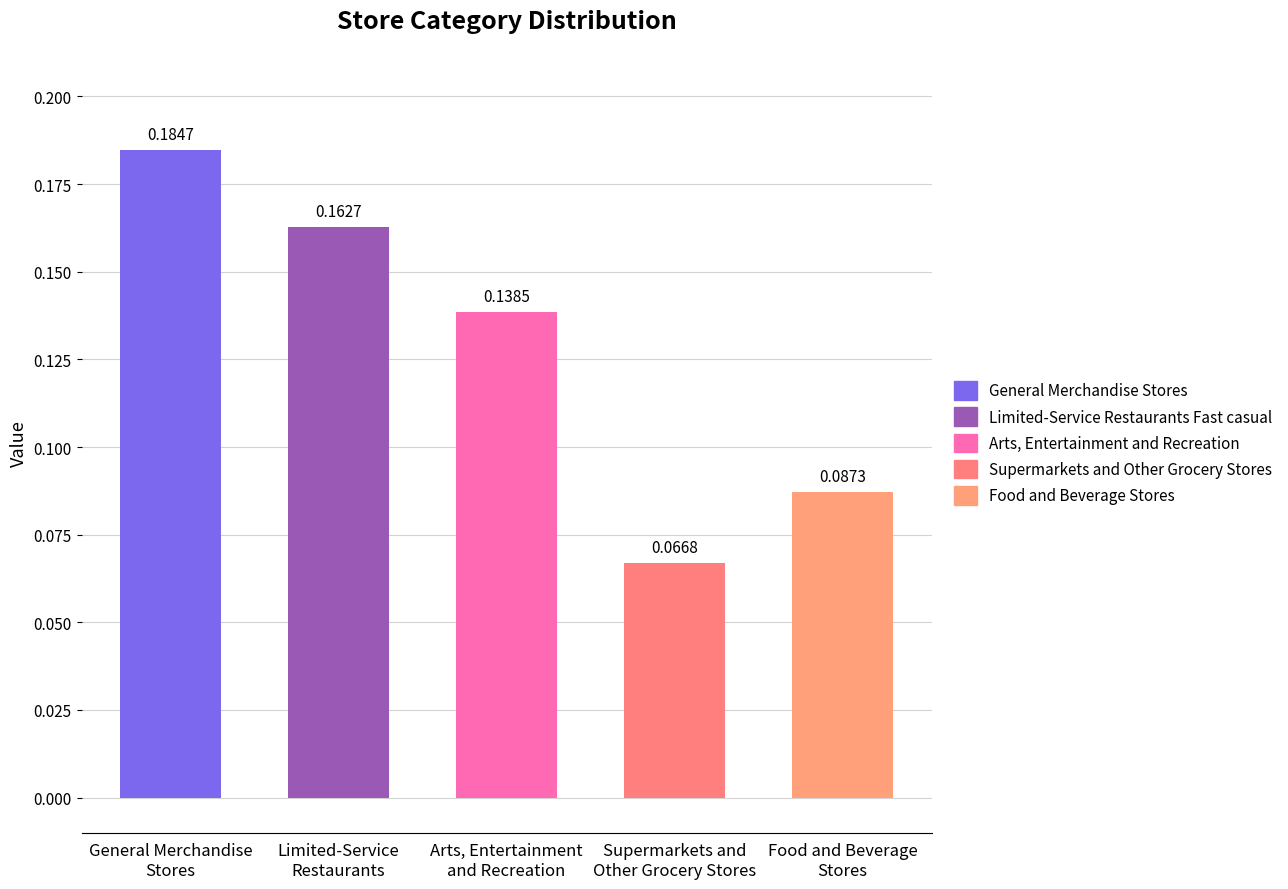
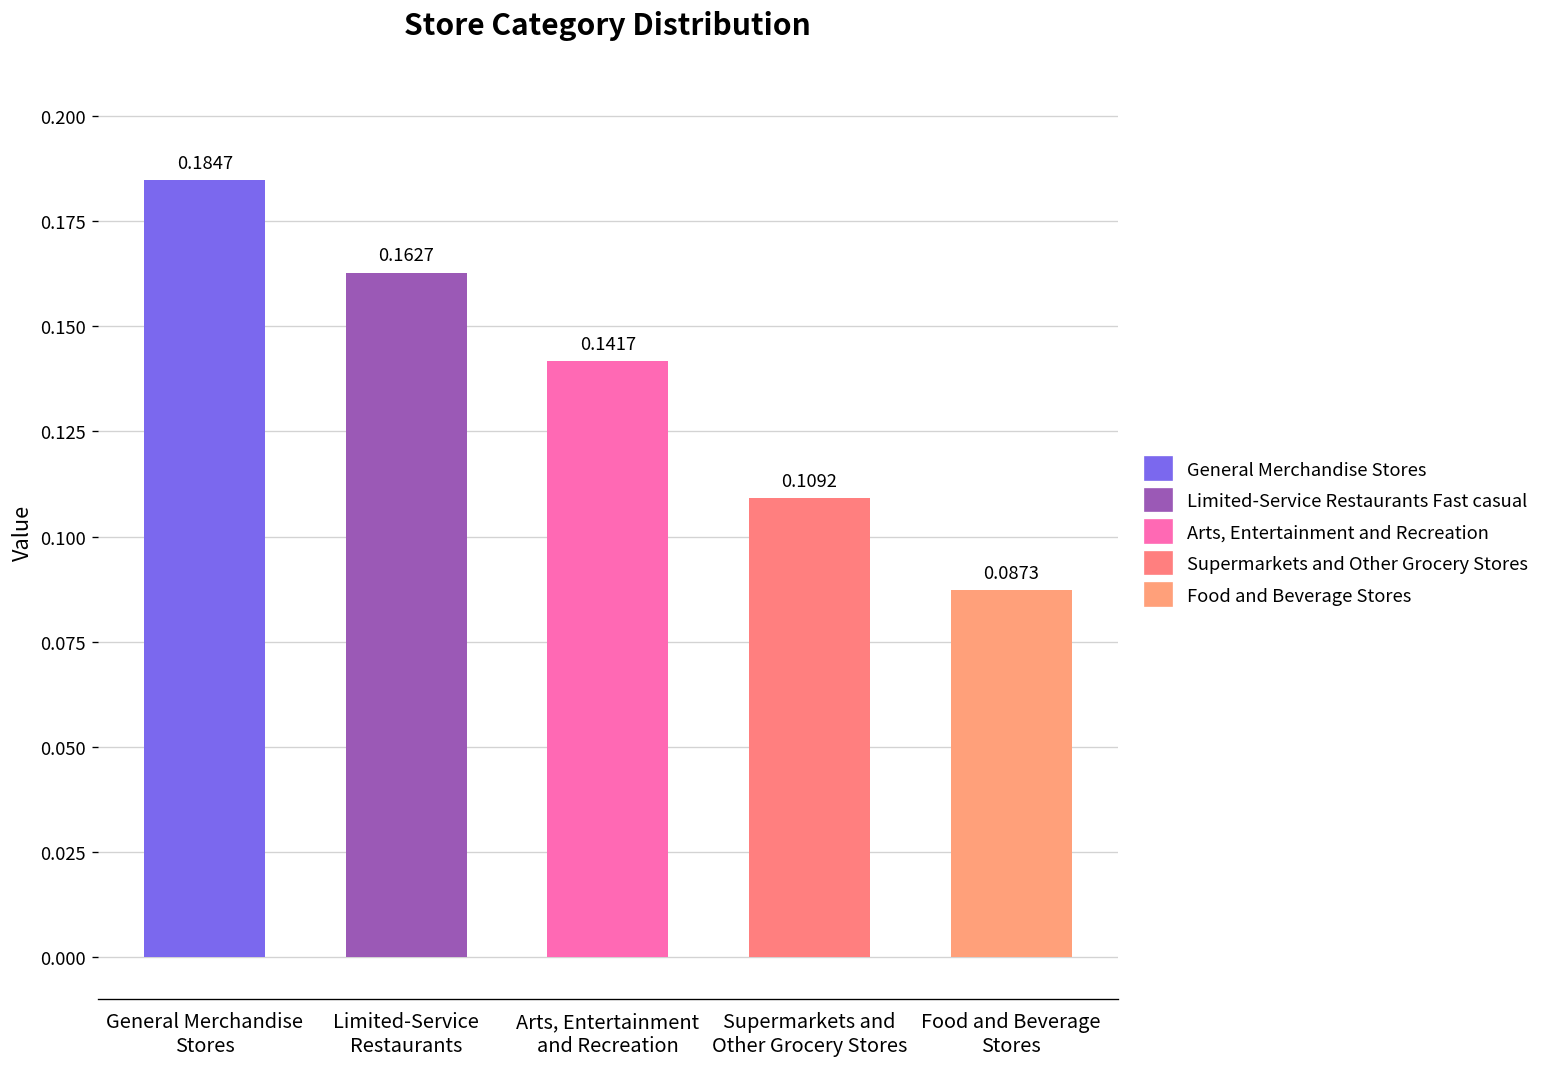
  {
    "General Merchandise Stores": 0.1847,
    "Limited-Service Restaurants": 0.1627,
-   "Arts, Entertainment and Recreation": 0.1385,
-   "Supermarkets and Other Grocery Stores": 0.0668,
+   "Arts, Entertainment and Recreation": 0.1417,
+   "Supermarkets and Other Grocery Stores": 0.1092,
    "Food and Beverage Stores": 0.0873
  }
